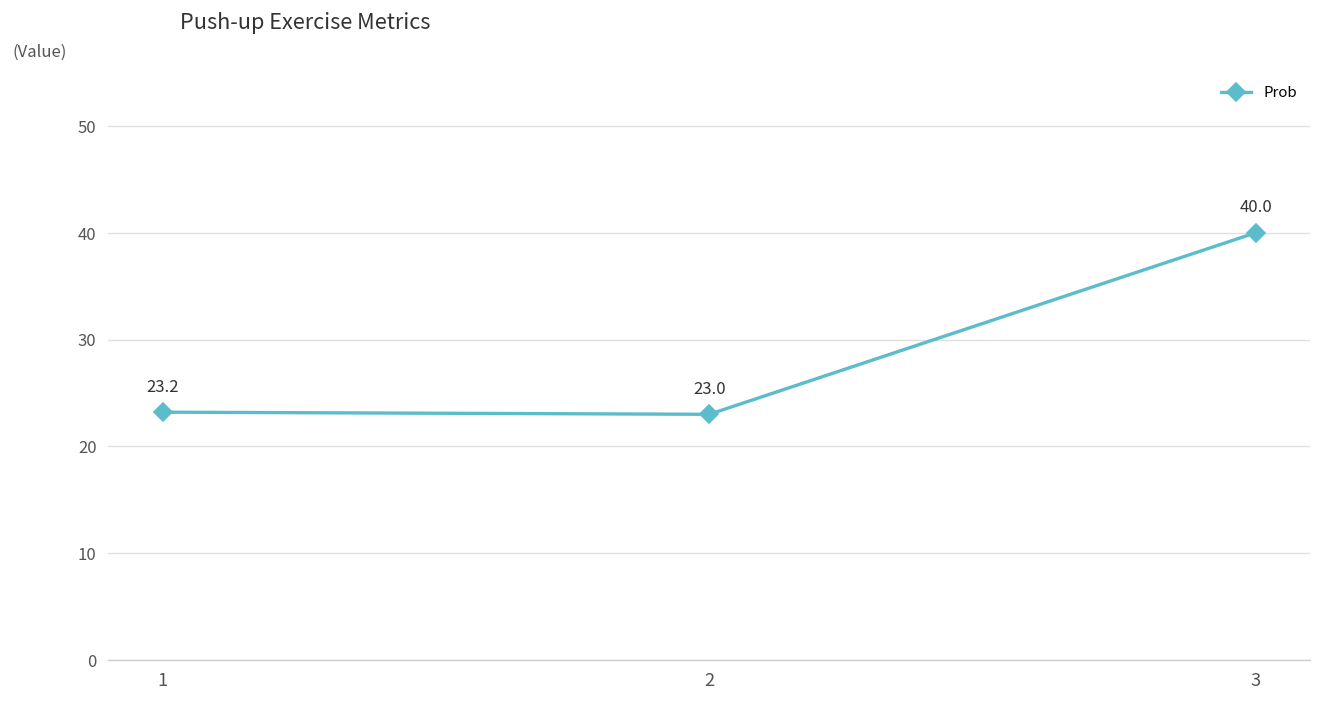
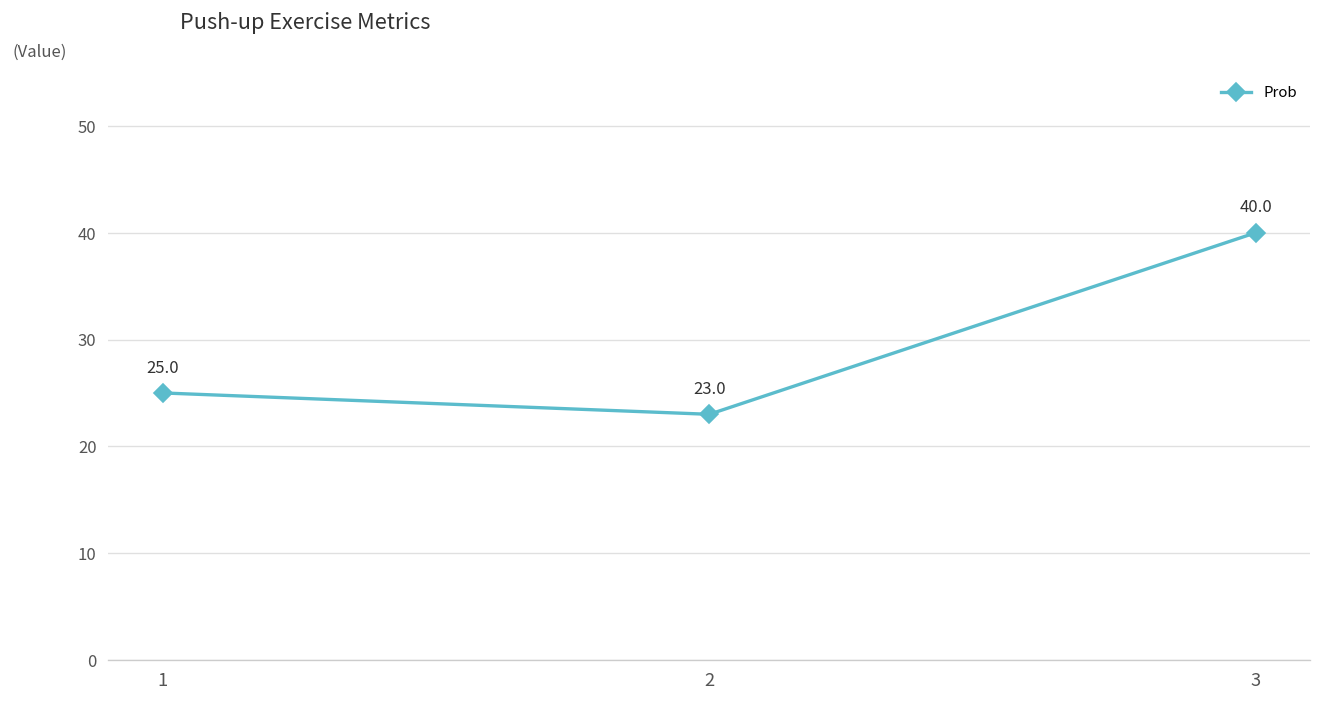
  {
-   "1": 23.2,
+   "1": 25.0,
    "2": 23.0,
    "3": 40.0
  }
